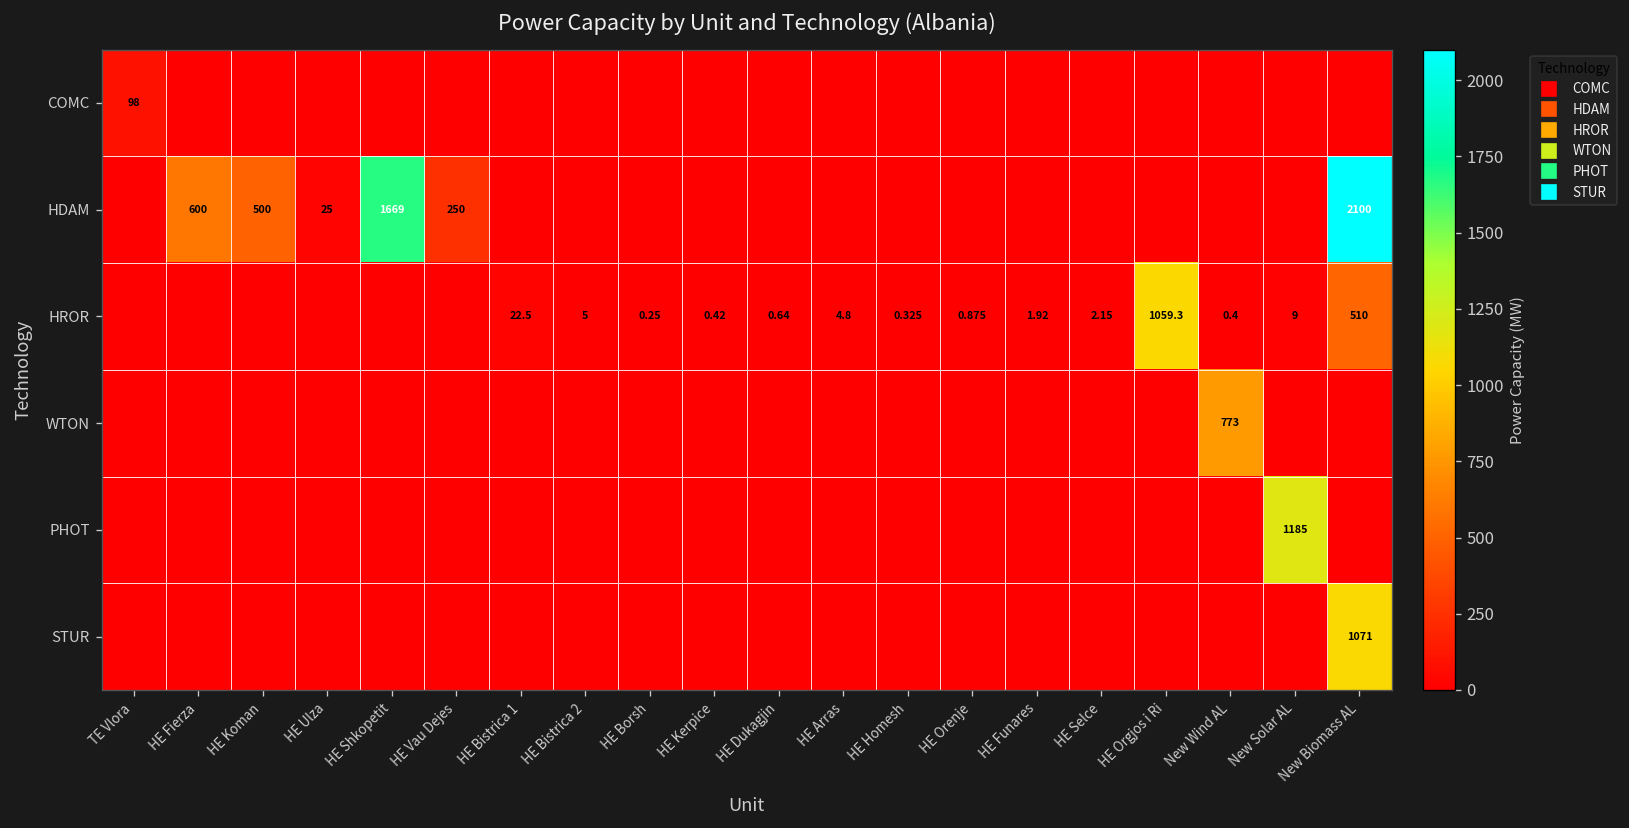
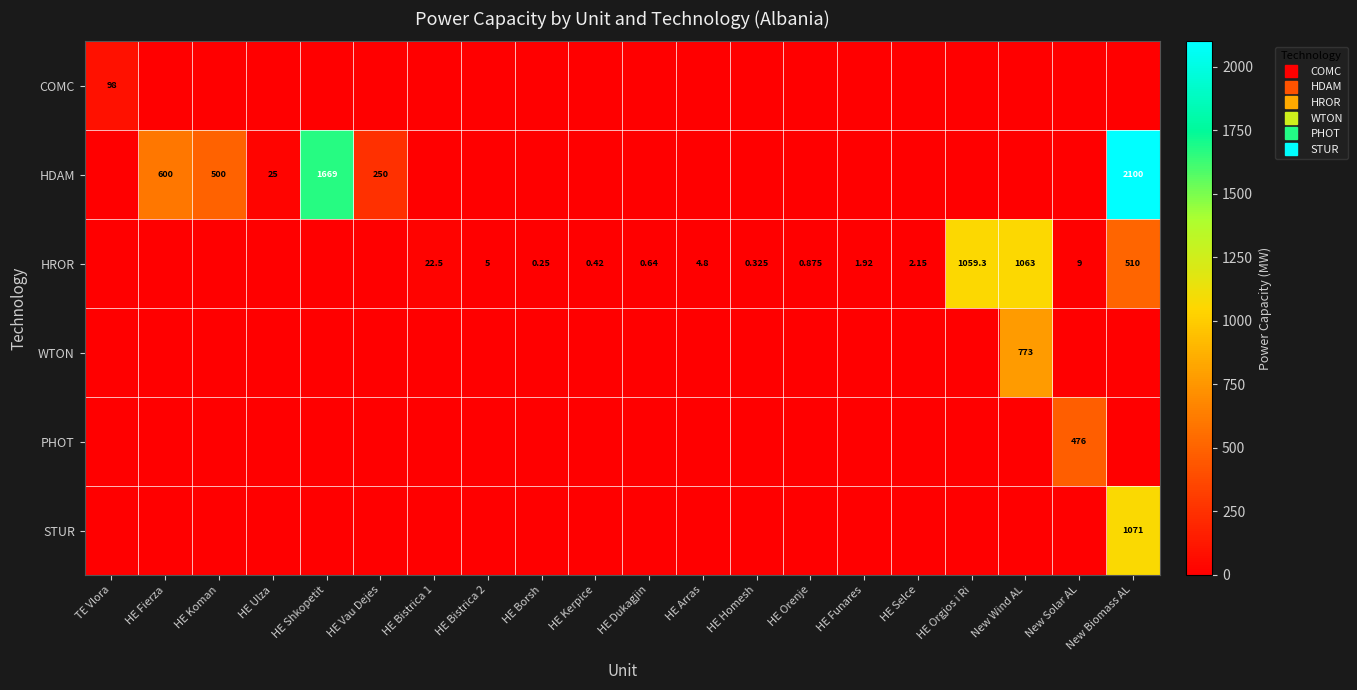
  {
    "COMC": {
      "TE Vlora": 98
    },
    "HDAM": {
      "HE Fierza": 600,
      "HE Koman": 500,
      "HE Ulza": 25,
      "HE Shkopetit": 1669,
      "HE Vau Dejes": 250,
      "New Biomass AL": 2100
    },
    "HROR": {
      "HE Bistrica 1": 22.5,
      "HE Bistrica 2": 5,
      "HE Borsh": 0.25,
      "HE Kerpice": 0.42,
      "HE Dukagjin": 0.64,
      "HE Arras": 4.8,
      "HE Homesh": 0.325,
      "HE Orenje": 0.875,
      "HE Funares": 1.92,
      "HE Selce": 2.15,
      "HE Orgjos i Ri": 1059.3,
-     "New Wind AL": 0.4,
+     "New Wind AL": 1063,
      "New Solar AL": 9,
      "New Biomass AL": 510
    },
    "WTON": {
      "New Wind AL": 773
    },
    "PHOT": {
-     "New Solar AL": 1185
+     "New Solar AL": 476
    },
    "STUR": {
      "New Biomass AL": 1071
    }
  }
